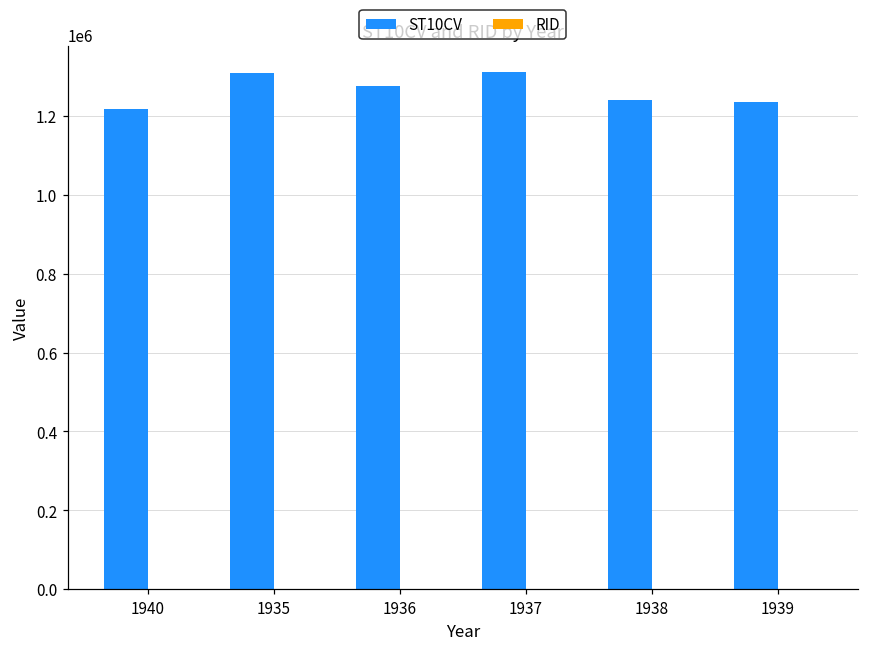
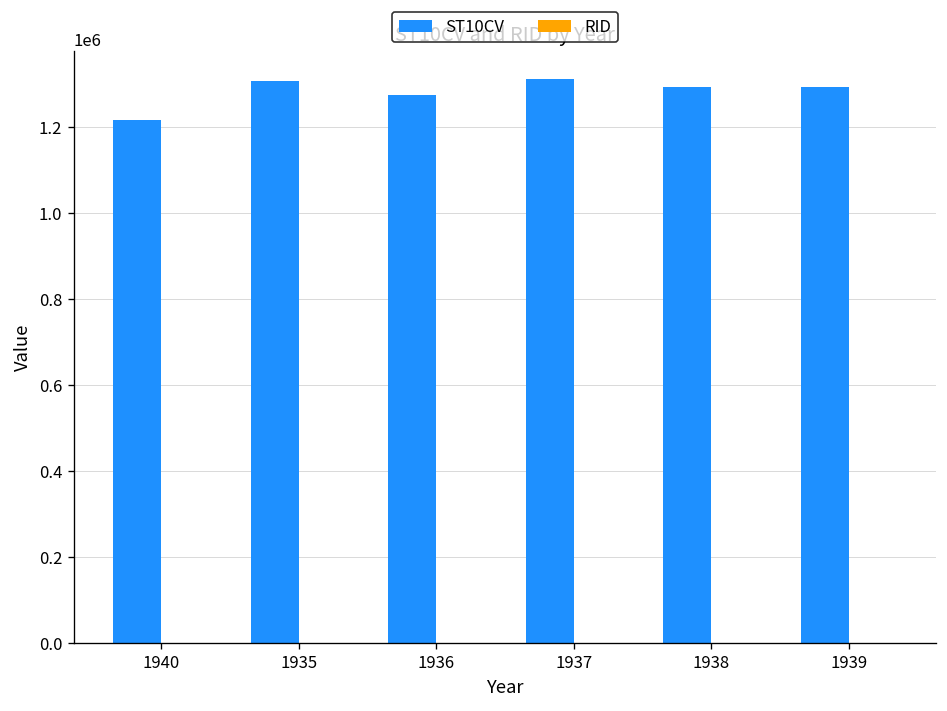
  {
    "ST10CV": {
      "1940": 1220000,
      "1935": 1310000,
      "1936": 1280000,
      "1937": 1310000,
-     "1938": 1240000,
-     "1939": 1240000
+     "1938": 1290000,
+     "1939": 1290000
    }
  }
